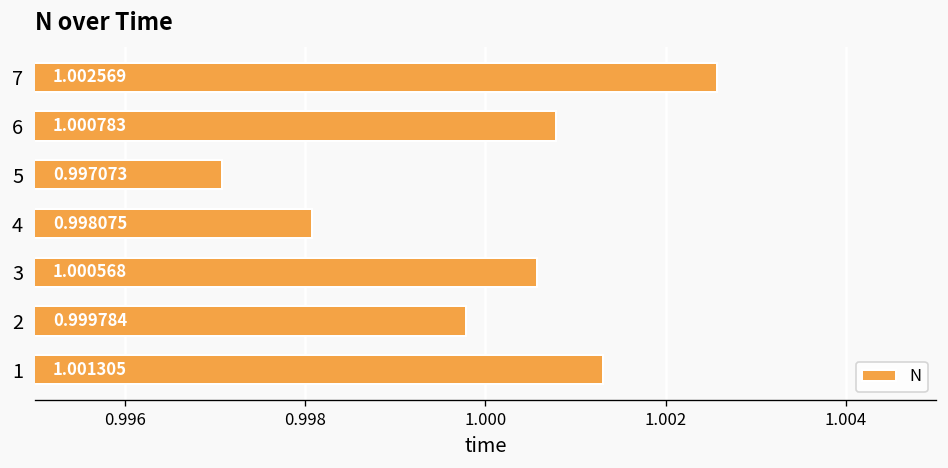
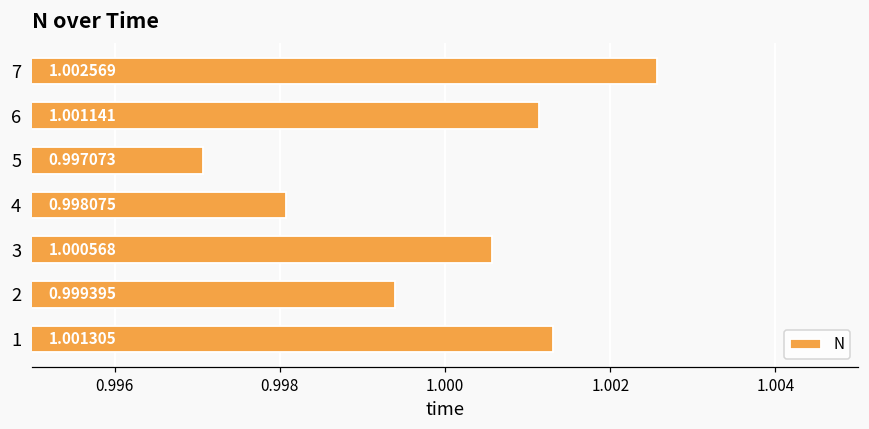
  {
    "7": 1.002569,
-   "6": 1.000783,
+   "6": 1.001141,
    "5": 0.997073,
    "4": 0.998075,
    "3": 1.000568,
-   "2": 0.999784,
+   "2": 0.999395,
    "1": 1.001305
  }
